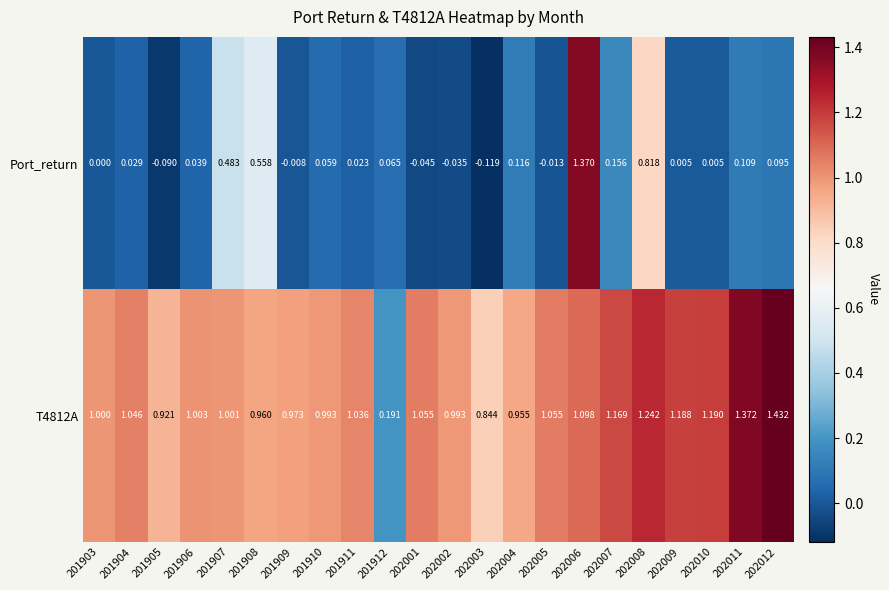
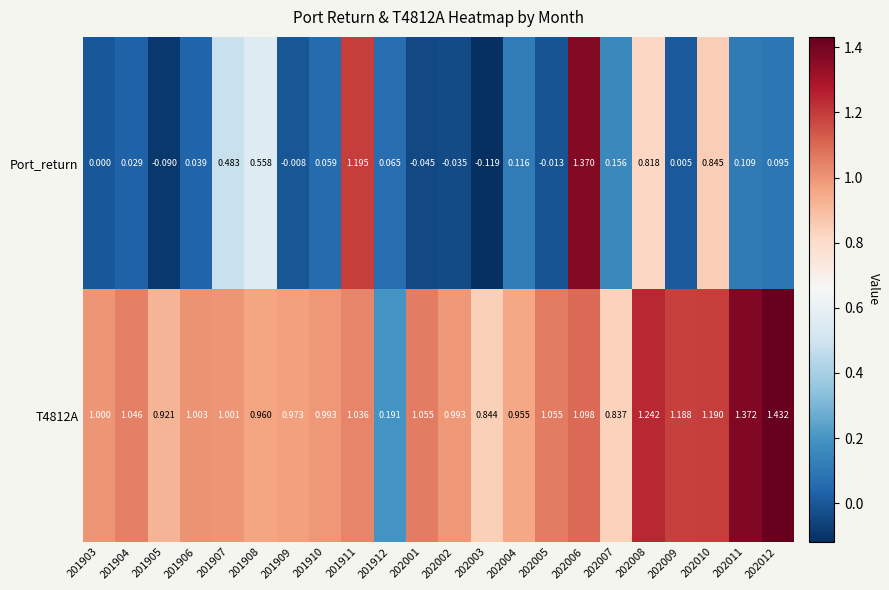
  {
    "Port_return": {
      "201903": 0.000,
      "201904": 0.029,
      "201905": -0.090,
      "201906": 0.039,
      "201907": 0.483,
      "201908": 0.558,
      "201909": -0.008,
      "201910": 0.059,
-     "201911": 0.023,
+     "201911": 1.195,
      "201912": 0.065,
      "202001": -0.045,
      "202002": -0.035,
      "202003": -0.119,
      "202004": 0.116,
      "202005": -0.013,
      "202006": 1.370,
      "202007": 0.156,
      "202008": 0.818,
      "202009": 0.005,
-     "202010": 0.005,
+     "202010": 0.845,
      "202011": 0.109,
      "202012": 0.095
    },
    "T4812A": {
      "201903": 1.000,
      "201904": 1.046,
      "201905": 0.921,
      "201906": 1.003,
      "201907": 1.001,
      "201908": 0.960,
      "201909": 0.973,
      "201910": 0.993,
      "201911": 1.036,
      "201912": 0.191,
      "202001": 1.055,
      "202002": 0.993,
      "202003": 0.844,
      "202004": 0.955,
      "202005": 1.055,
      "202006": 1.098,
-     "202007": 1.169,
+     "202007": 0.837,
      "202008": 1.242,
      "202009": 1.188,
      "202010": 1.190,
      "202011": 1.372,
      "202012": 1.432
    }
  }
